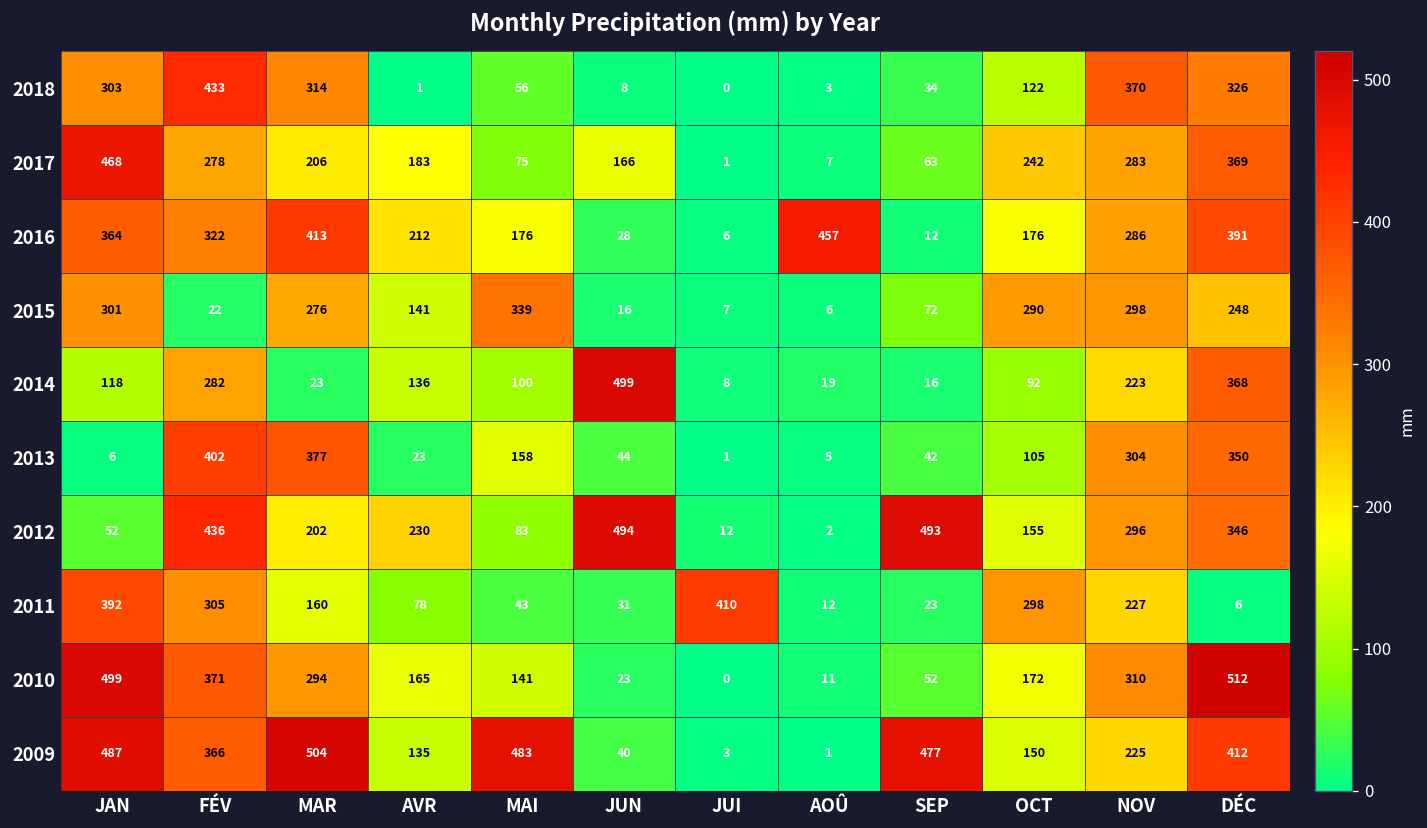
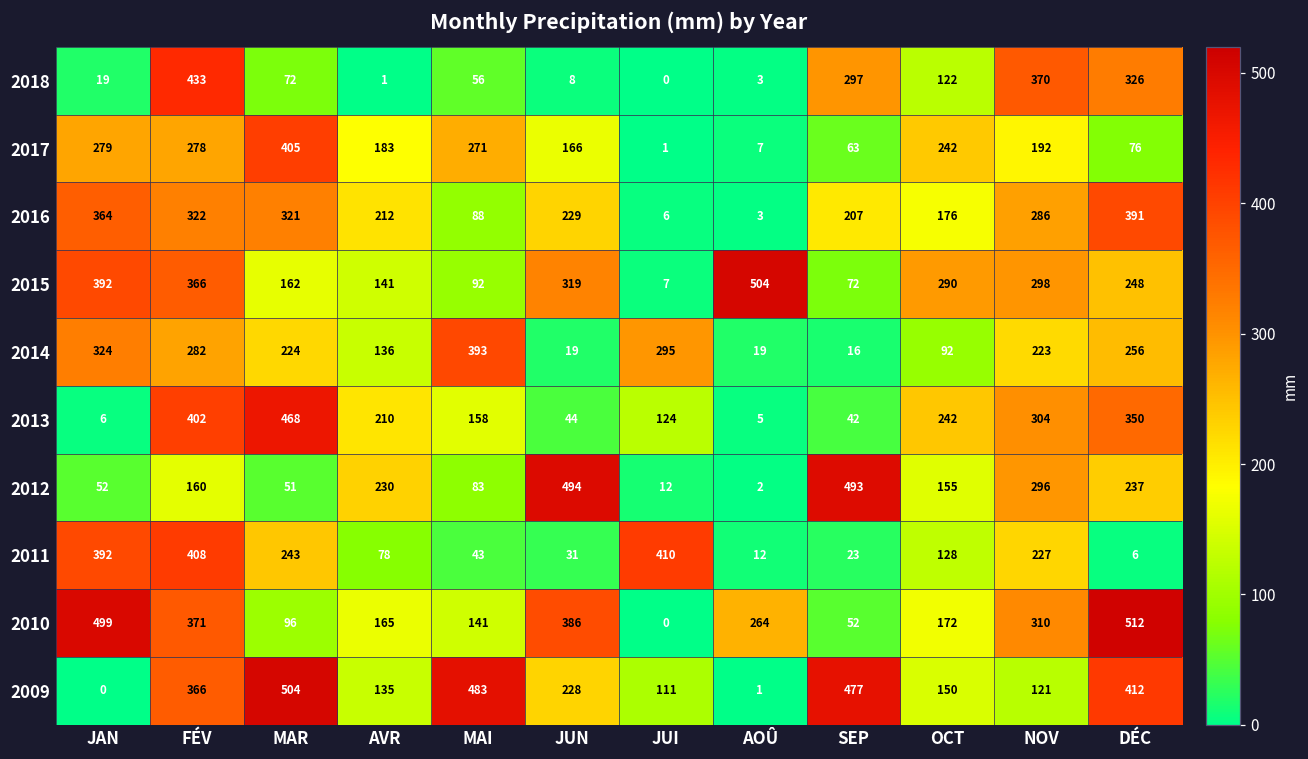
  {
    "2018": {
-     "JAN": 303,
+     "JAN": 19,
      "FÉV": 433,
-     "MAR": 314,
+     "MAR": 72,
      "AVR": 1,
      "MAI": 56,
      "JUN": 8,
      "JUI": 0,
      "AOÛ": 3,
-     "SEP": 34,
+     "SEP": 297,
      "OCT": 122,
      "NOV": 370,
      "DÉC": 326
    },
    "2017": {
-     "JAN": 468,
+     "JAN": 279,
      "FÉV": 278,
-     "MAR": 206,
+     "MAR": 405,
      "AVR": 183,
-     "MAI": 75,
+     "MAI": 271,
      "JUN": 166,
      "JUI": 1,
      "AOÛ": 7,
      "SEP": 63,
      "OCT": 242,
-     "NOV": 283,
-     "DÉC": 369
+     "NOV": 192,
+     "DÉC": 76
    },
    "2016": {
      "JAN": 364,
      "FÉV": 322,
-     "MAR": 413,
+     "MAR": 321,
      "AVR": 212,
-     "MAI": 176,
-     "JUN": 28,
+     "MAI": 88,
+     "JUN": 229,
      "JUI": 6,
-     "AOÛ": 457,
-     "SEP": 12,
+     "AOÛ": 3,
+     "SEP": 207,
      "OCT": 176,
      "NOV": 286,
      "DÉC": 391
    },
    "2015": {
-     "JAN": 301,
-     "FÉV": 22,
-     "MAR": 276,
+     "JAN": 392,
+     "FÉV": 366,
+     "MAR": 162,
      "AVR": 141,
-     "MAI": 339,
-     "JUN": 16,
+     "MAI": 92,
+     "JUN": 319,
      "JUI": 7,
-     "AOÛ": 6,
+     "AOÛ": 504,
      "SEP": 72,
      "OCT": 290,
      "NOV": 298,
      "DÉC": 248
    },
    "2014": {
-     "JAN": 118,
+     "JAN": 324,
      "FÉV": 282,
-     "MAR": 23,
+     "MAR": 224,
      "AVR": 136,
-     "MAI": 100,
-     "JUN": 499,
-     "JUI": 8,
+     "MAI": 393,
+     "JUN": 19,
+     "JUI": 295,
      "AOÛ": 19,
      "SEP": 16,
      "OCT": 92,
      "NOV": 223,
-     "DÉC": 368
+     "DÉC": 256
    },
    "2013": {
      "JAN": 6,
      "FÉV": 402,
-     "MAR": 377,
-     "AVR": 23,
+     "MAR": 468,
+     "AVR": 210,
      "MAI": 158,
      "JUN": 44,
-     "JUI": 1,
+     "JUI": 124,
      "AOÛ": 5,
      "SEP": 42,
-     "OCT": 105,
+     "OCT": 242,
      "NOV": 304,
      "DÉC": 350
    },
    "2012": {
      "JAN": 52,
-     "FÉV": 436,
-     "MAR": 202,
+     "FÉV": 160,
+     "MAR": 51,
      "AVR": 230,
      "MAI": 83,
      "JUN": 494,
      "JUI": 12,
      "AOÛ": 2,
      "SEP": 493,
      "OCT": 155,
      "NOV": 296,
-     "DÉC": 346
+     "DÉC": 237
    },
    "2011": {
      "JAN": 392,
-     "FÉV": 305,
-     "MAR": 160,
+     "FÉV": 408,
+     "MAR": 243,
      "AVR": 78,
      "MAI": 43,
      "JUN": 31,
      "JUI": 410,
      "AOÛ": 12,
      "SEP": 23,
-     "OCT": 298,
+     "OCT": 128,
      "NOV": 227,
      "DÉC": 6
    },
    "2010": {
      "JAN": 499,
      "FÉV": 371,
-     "MAR": 294,
+     "MAR": 96,
      "AVR": 165,
      "MAI": 141,
-     "JUN": 23,
+     "JUN": 386,
      "JUI": 0,
-     "AOÛ": 11,
+     "AOÛ": 264,
      "SEP": 52,
      "OCT": 172,
      "NOV": 310,
      "DÉC": 512
    },
    "2009": {
-     "JAN": 487,
+     "JAN": 0,
      "FÉV": 366,
      "MAR": 504,
      "AVR": 135,
      "MAI": 483,
-     "JUN": 40,
-     "JUI": 3,
+     "JUN": 228,
+     "JUI": 111,
      "AOÛ": 1,
      "SEP": 477,
      "OCT": 150,
-     "NOV": 225,
+     "NOV": 121,
      "DÉC": 412
    }
  }
